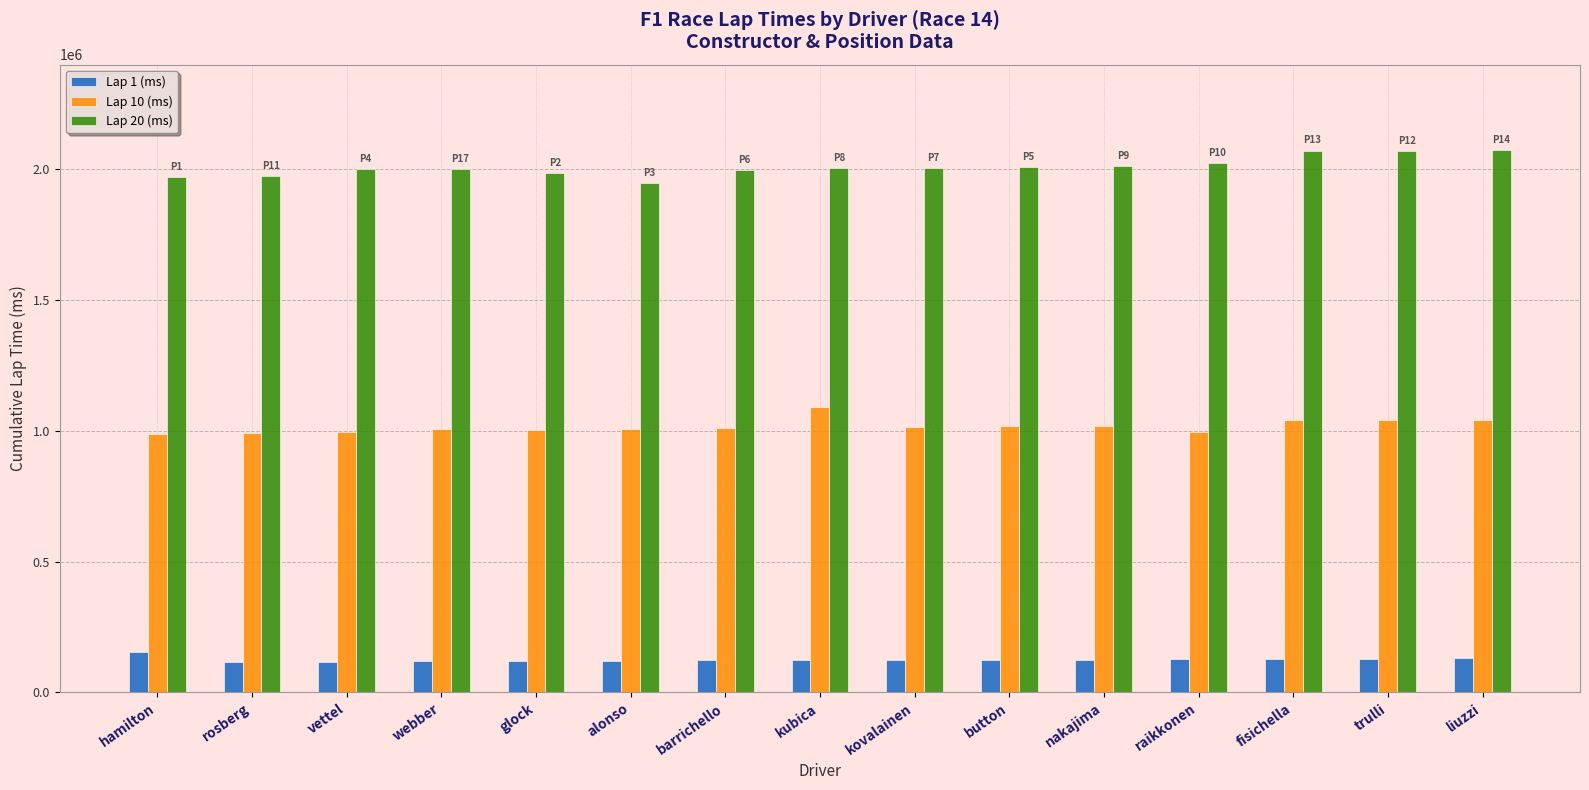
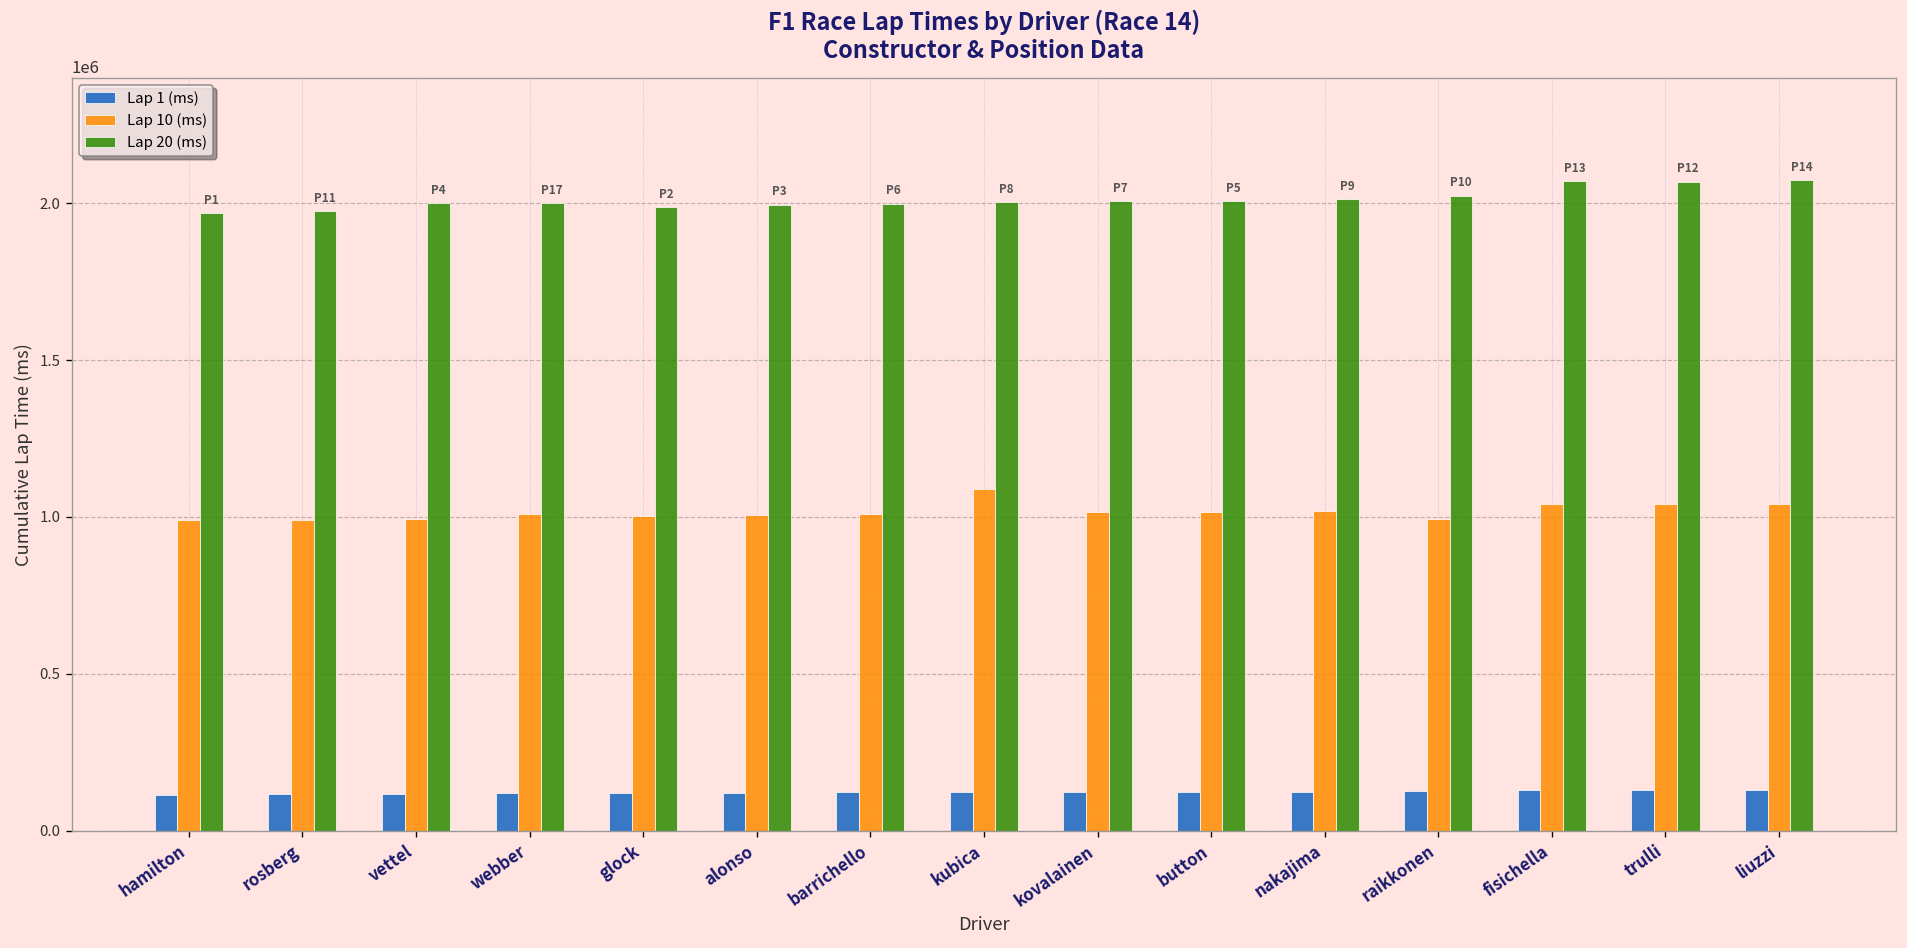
  {
    "Lap 1 (ms)": {
-     "hamilton": 150000,
+     "hamilton": 110000,
      "rosberg": 120000,
      "vettel": 120000,
      "webber": 120000,
      "glock": 120000,
      "alonso": 120000,
      "barrichello": 120000,
      "kubica": 120000,
      "kovalainen": 120000,
      "button": 120000,
      "nakajima": 130000,
      "raikkonen": 130000,
      "fisichella": 130000,
      "trulli": 130000,
      "liuzzi": 130000
    },
    "Lap 10 (ms)": {
      "hamilton": 990000,
      "rosberg": 990000,
      "vettel": 990000,
      "webber": 1010000,
      "glock": 1000000,
      "alonso": 1010000,
      "barrichello": 1010000,
      "kubica": 1090000,
      "kovalainen": 1010000,
      "button": 1020000,
      "nakajima": 1020000,
      "raikkonen": 990000,
      "fisichella": 1040000,
      "trulli": 1040000,
      "liuzzi": 1040000
    },
    "Lap 20 (ms)": {
      "hamilton": 1970000,
      "rosberg": 1980000,
      "vettel": 2000000,
      "webber": 2000000,
      "glock": 1990000,
-     "alonso": 1950000,
+     "alonso": 1990000,
      "barrichello": 2000000,
      "kubica": 2000000,
      "kovalainen": 2010000,
      "button": 2010000,
      "nakajima": 2010000,
      "raikkonen": 2020000,
      "fisichella": 2070000,
      "trulli": 2070000,
      "liuzzi": 2070000
    }
  }
